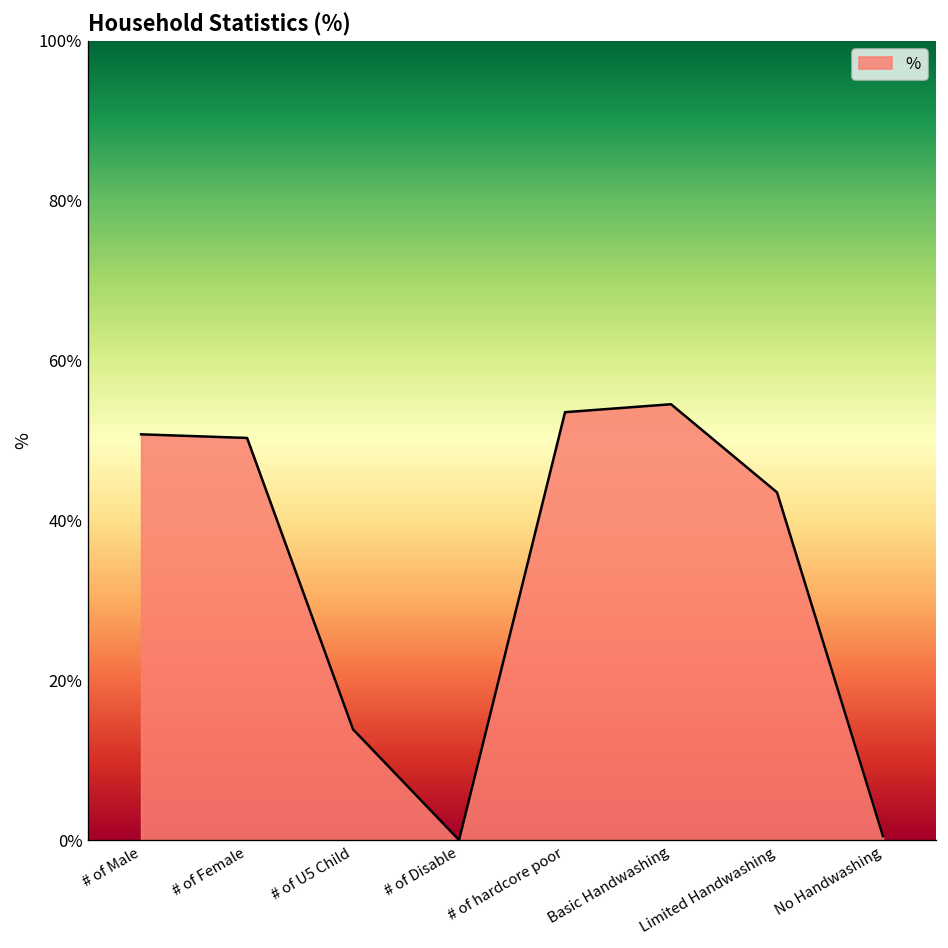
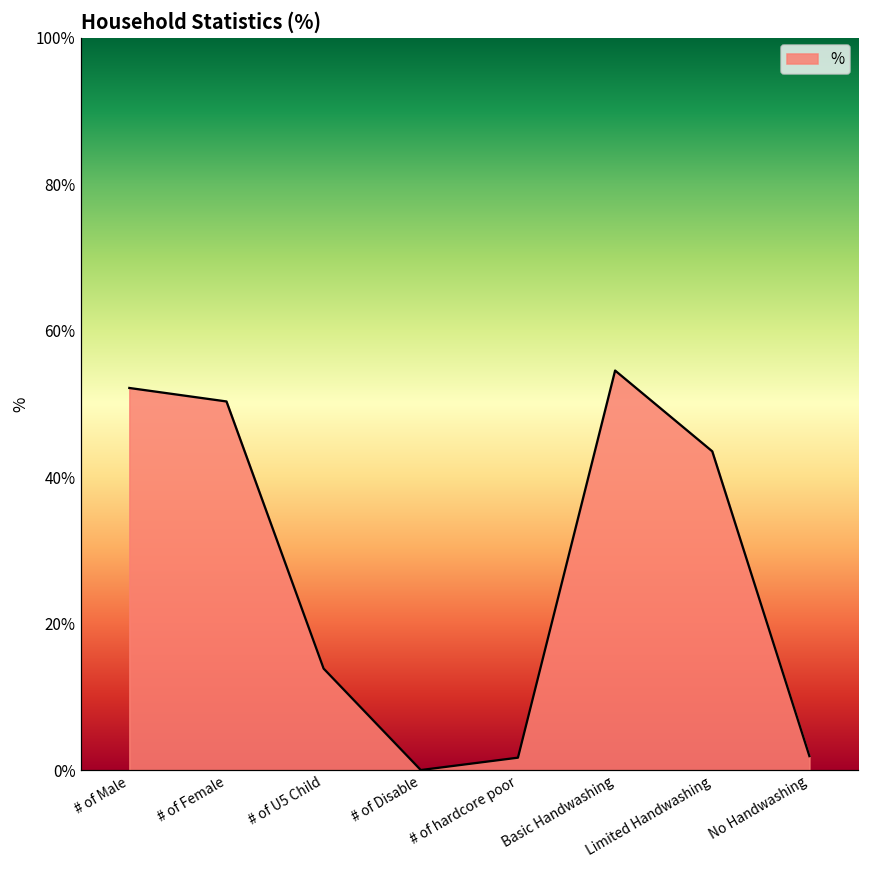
  {
-   "# of Male": "51%",
+   "# of Male": "52%",
    "# of Female": "50%",
    "# of U5 Child": "14%",
    "# of Disable": "0%",
-   "# of hardcore poor": "54%",
+   "# of hardcore poor": "2%",
    "Basic Handwashing": "55%",
    "Limited Handwashing": "44%",
-   "No Handwashing": "1%"
+   "No Handwashing": "2%"
  }
